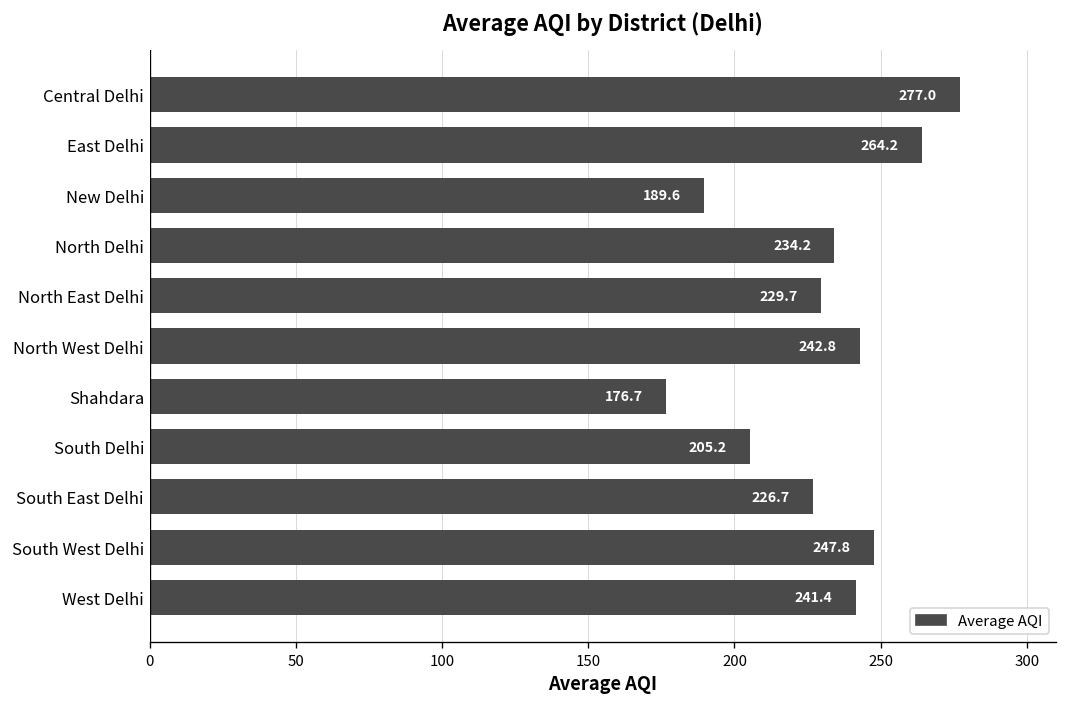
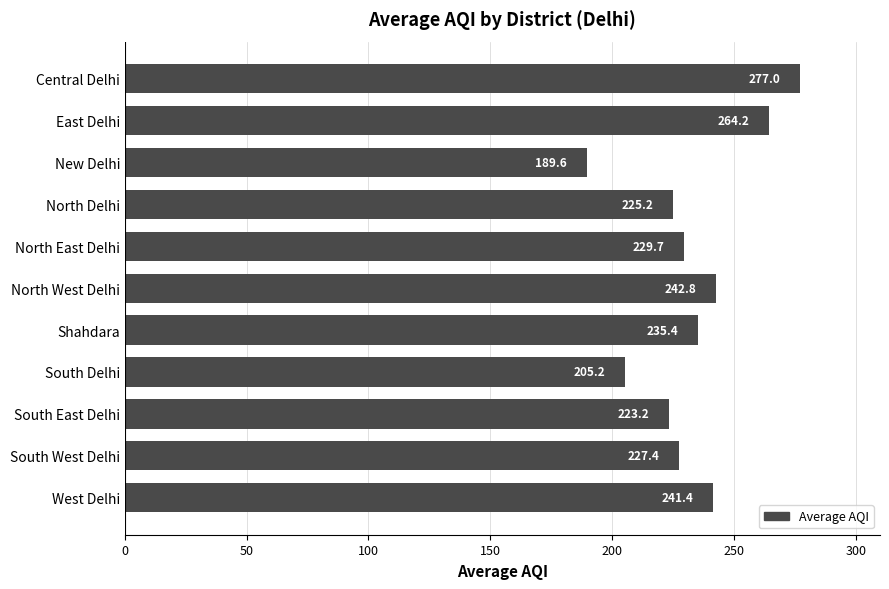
  {
    "Central Delhi": 277.0,
    "East Delhi": 264.2,
    "New Delhi": 189.6,
-   "North Delhi": 234.2,
+   "North Delhi": 225.2,
    "North East Delhi": 229.7,
    "North West Delhi": 242.8,
-   "Shahdara": 176.7,
+   "Shahdara": 235.4,
    "South Delhi": 205.2,
-   "South East Delhi": 226.7,
-   "South West Delhi": 247.8,
+   "South East Delhi": 223.2,
+   "South West Delhi": 227.4,
    "West Delhi": 241.4
  }
